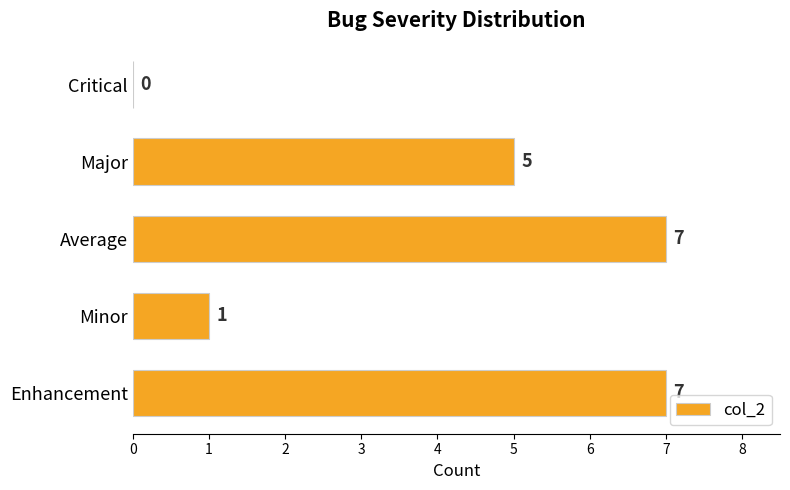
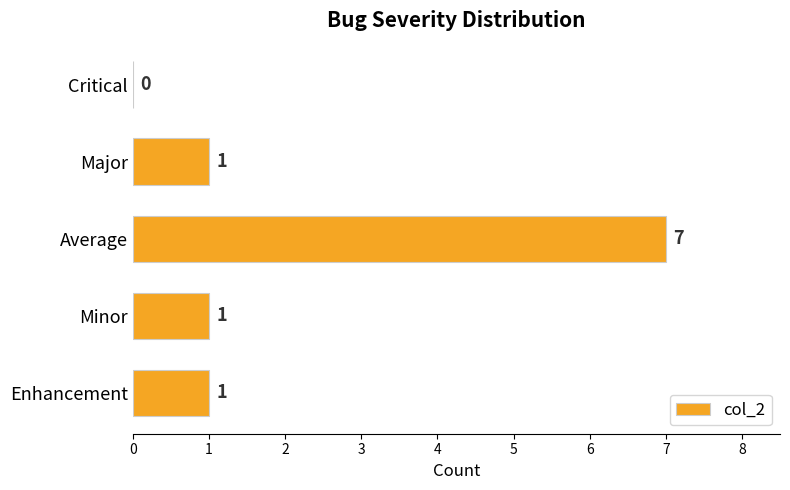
  {
    "Critical": 0,
-   "Major": 5,
+   "Major": 1,
    "Average": 7,
    "Minor": 1,
-   "Enhancement": 7
+   "Enhancement": 1
  }
